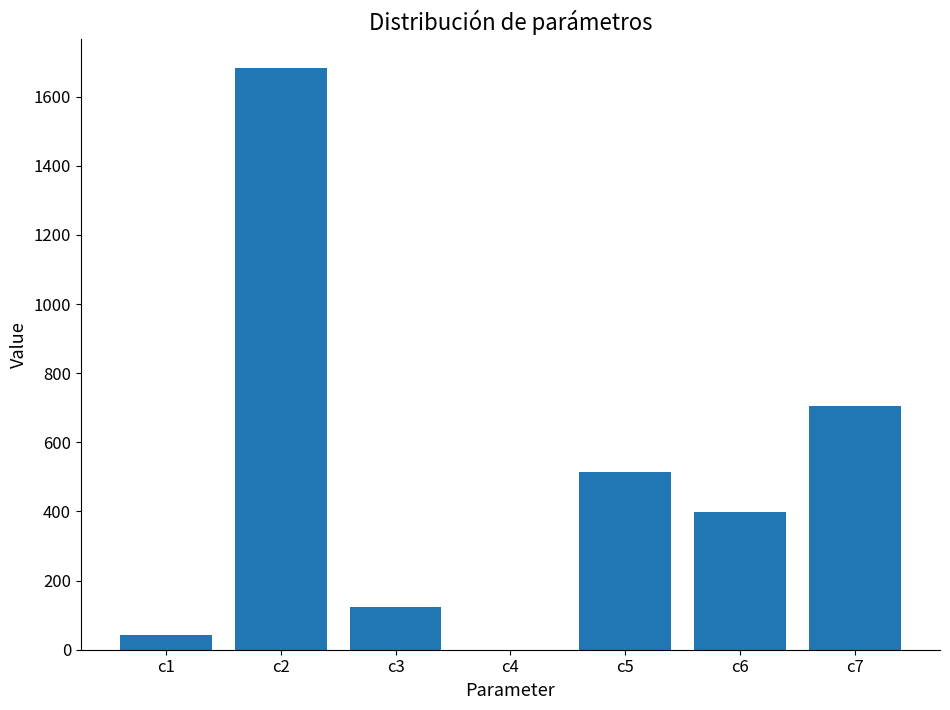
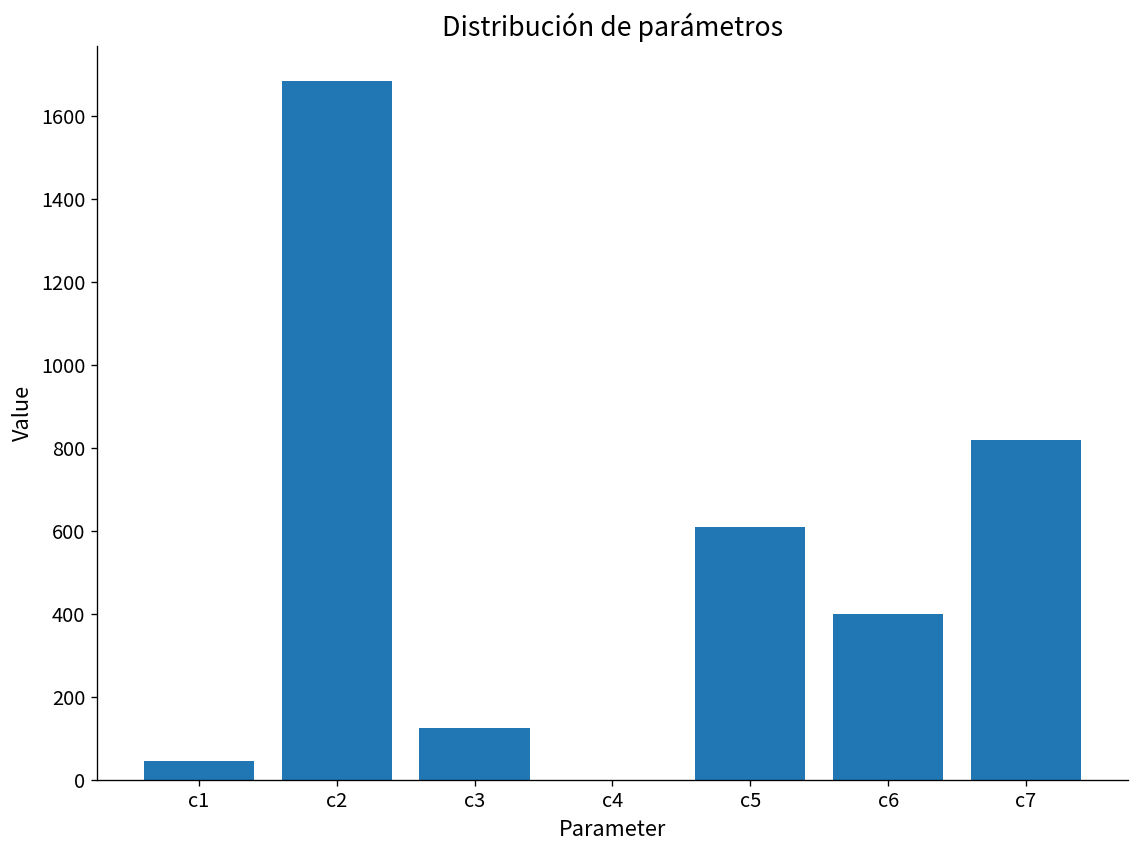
  {
    "c1": 40,
    "c2": 1680,
    "c3": 120,
-   "c5": 520,
+   "c5": 610,
    "c6": 400,
-   "c7": 700
+   "c7": 820
  }
